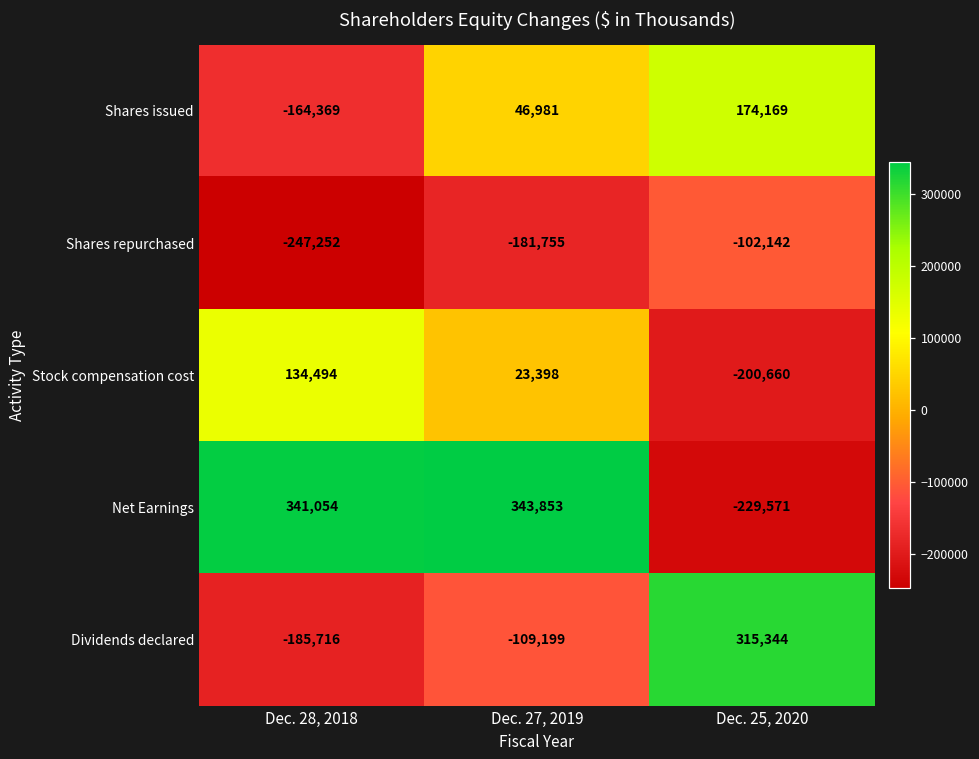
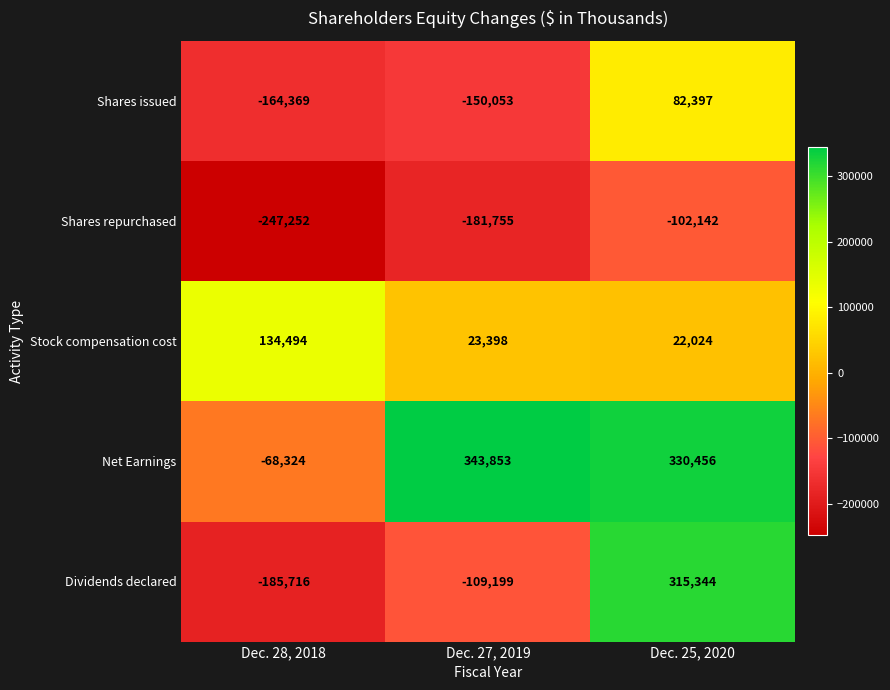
  {
    "Shares issued": {
      "Dec. 28, 2018": "-164,369",
-     "Dec. 27, 2019": "46,981",
-     "Dec. 25, 2020": "174,169"
+     "Dec. 27, 2019": "-150,053",
+     "Dec. 25, 2020": "82,397"
    },
    "Shares repurchased": {
      "Dec. 28, 2018": "-247,252",
      "Dec. 27, 2019": "-181,755",
      "Dec. 25, 2020": "-102,142"
    },
    "Stock compensation cost": {
      "Dec. 28, 2018": "134,494",
      "Dec. 27, 2019": "23,398",
-     "Dec. 25, 2020": "-200,660"
+     "Dec. 25, 2020": "22,024"
    },
    "Net Earnings": {
-     "Dec. 28, 2018": "341,054",
+     "Dec. 28, 2018": "-68,324",
      "Dec. 27, 2019": "343,853",
-     "Dec. 25, 2020": "-229,571"
+     "Dec. 25, 2020": "330,456"
    },
    "Dividends declared": {
      "Dec. 28, 2018": "-185,716",
      "Dec. 27, 2019": "-109,199",
      "Dec. 25, 2020": "315,344"
    }
  }
